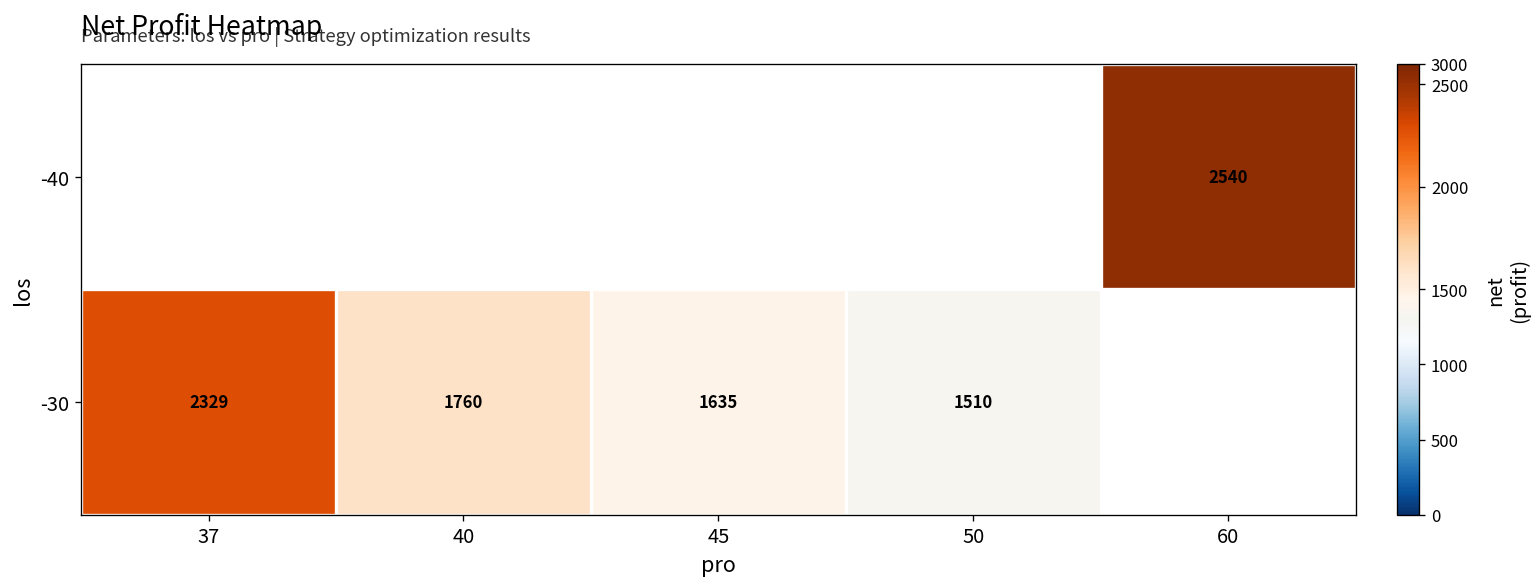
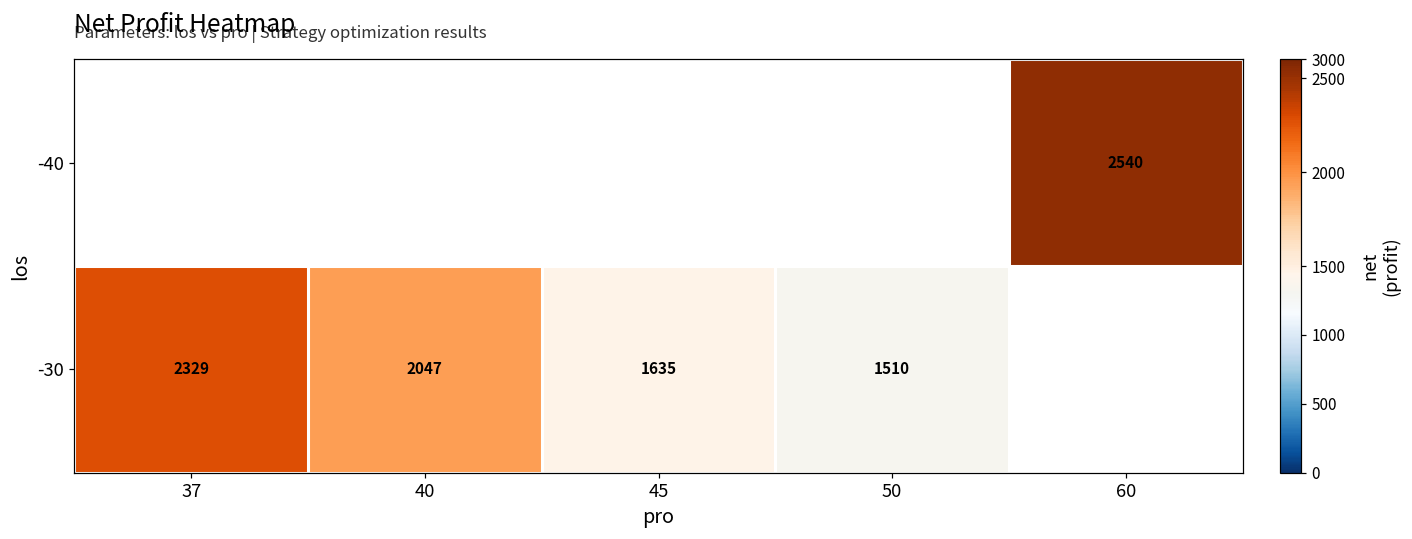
  {
    "-40": {
      "60": 2540
    },
    "-30": {
      "37": 2329,
-     "40": 1760,
+     "40": 2047,
      "45": 1635,
      "50": 1510
    }
  }
